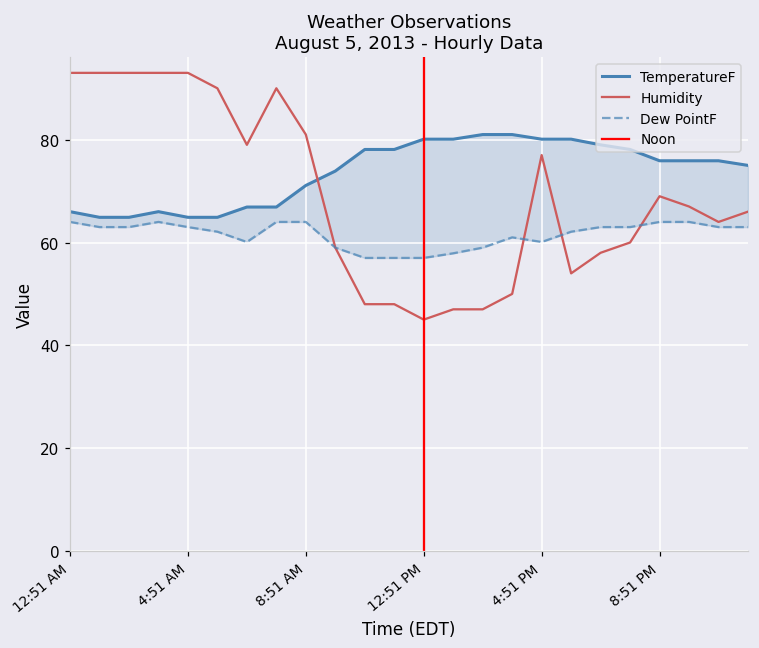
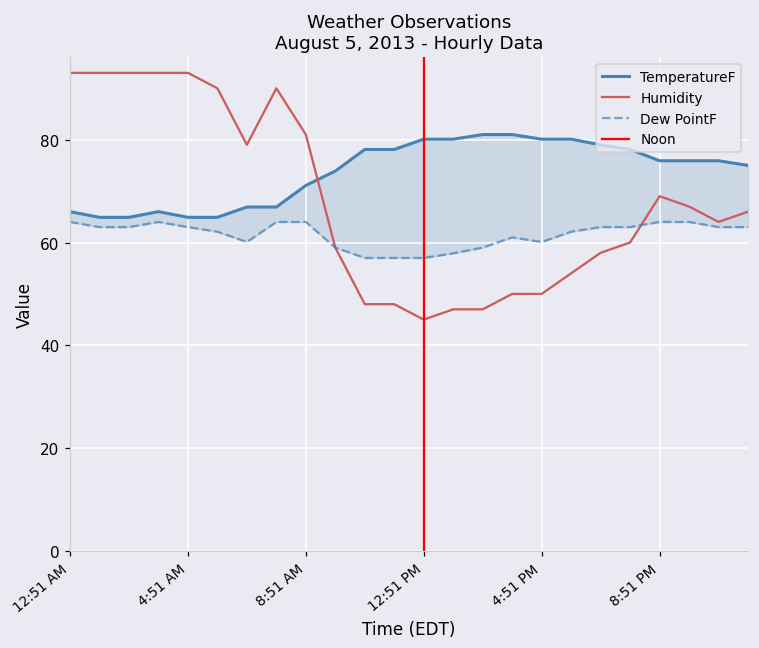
  {
    "Humidity": {
      "12:51 AM": 93,
      "4:51 AM": 93,
      "8:51 AM": 81,
      "12:51 PM": 45,
-     "4:51 PM": 77,
+     "4:51 PM": 50,
      "8:51 PM": 69
    }
  }
